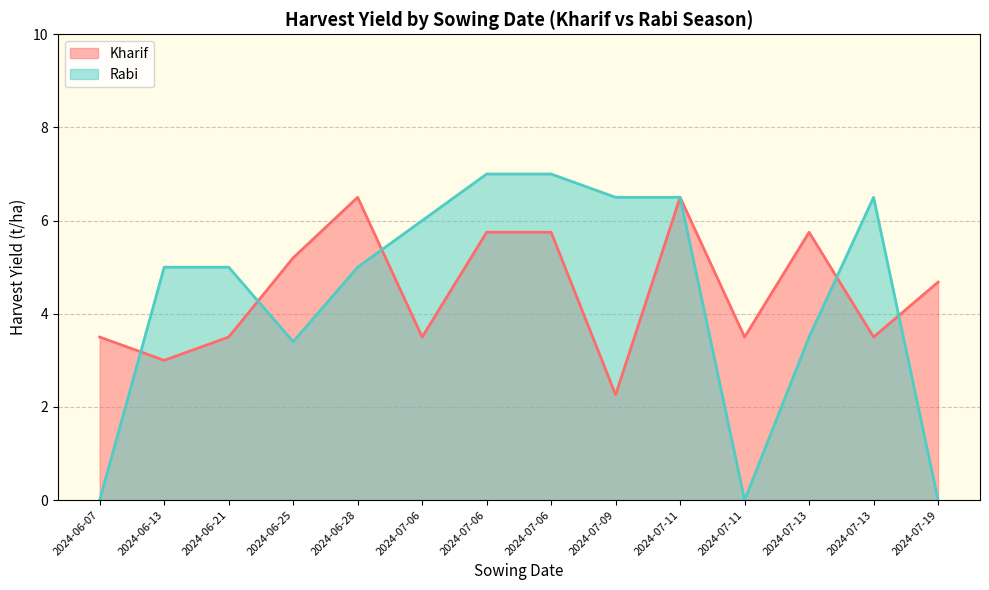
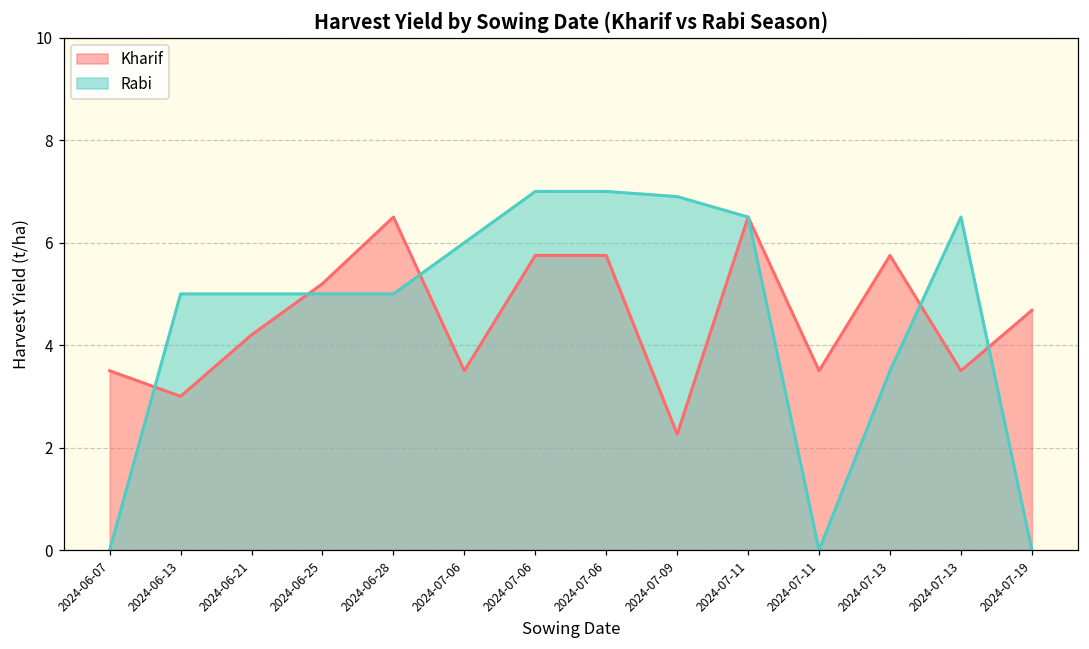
  {
    "Kharif": {
      "2024-06-07": 3.5,
      "2024-06-13": 3.0,
-     "2024-06-21": 3.5,
+     "2024-06-21": 4.2,
      "2024-06-25": 5.2,
      "2024-06-28": 6.5,
      "2024-07-09": 2.3,
      "2024-07-19": 4.7
    },
    "Rabi": {
      "2024-06-07": 0.0,
      "2024-06-13": 5.0,
      "2024-06-21": 5.0,
-     "2024-06-25": 3.4,
+     "2024-06-25": 5.0,
      "2024-06-28": 5.0,
-     "2024-07-09": 6.5,
+     "2024-07-09": 6.9,
      "2024-07-19": 0.0
    }
  }
